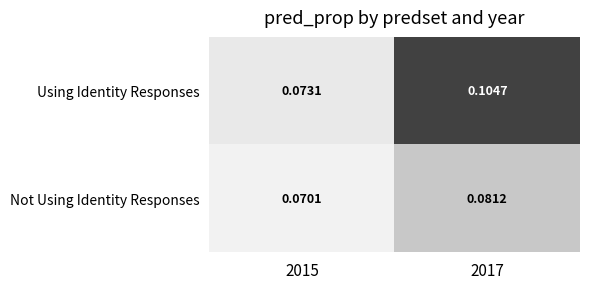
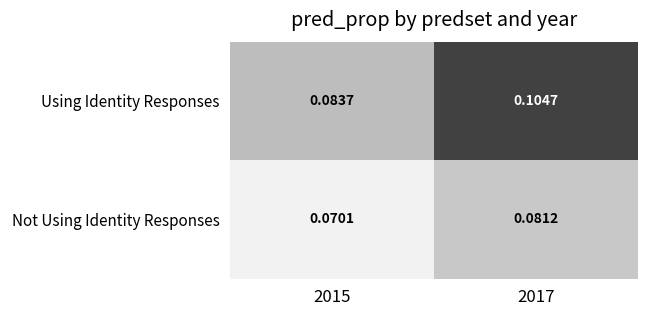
  {
    "Using Identity Responses": {
-     "2015": 0.0731,
+     "2015": 0.0837,
      "2017": 0.1047
    },
    "Not Using Identity Responses": {
      "2015": 0.0701,
      "2017": 0.0812
    }
  }
